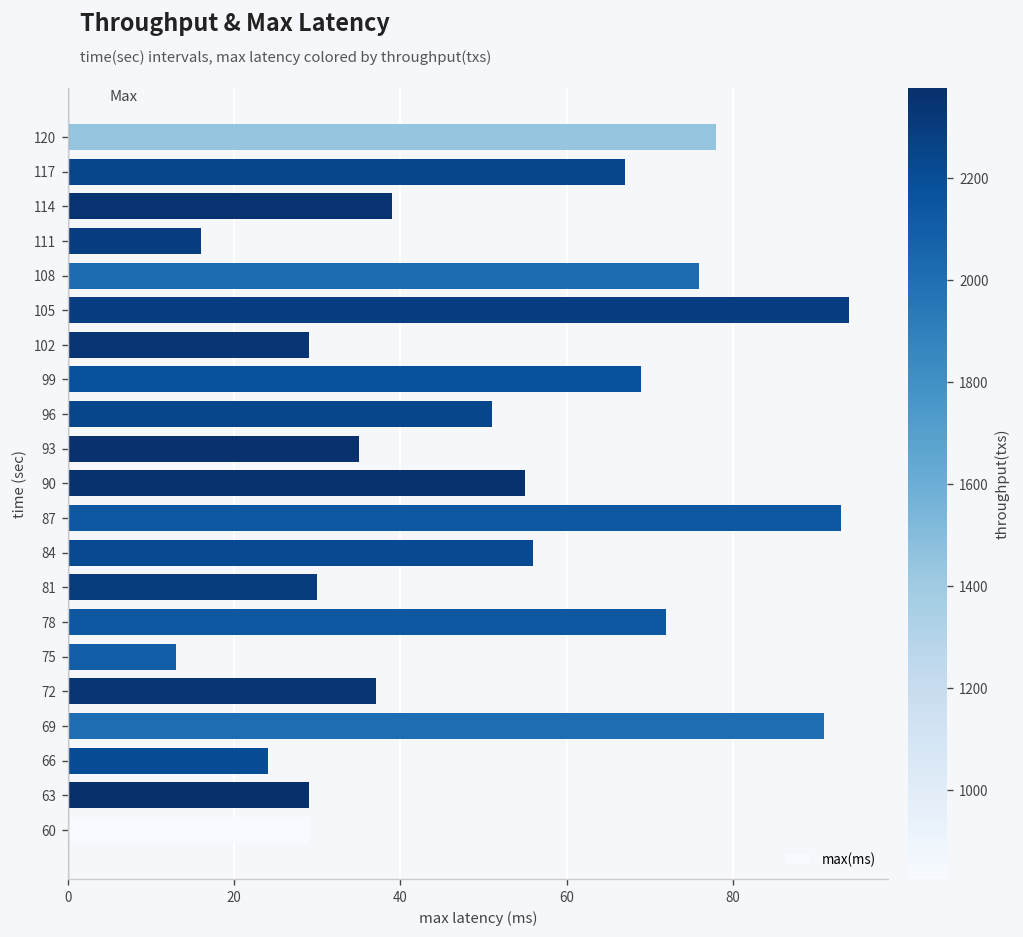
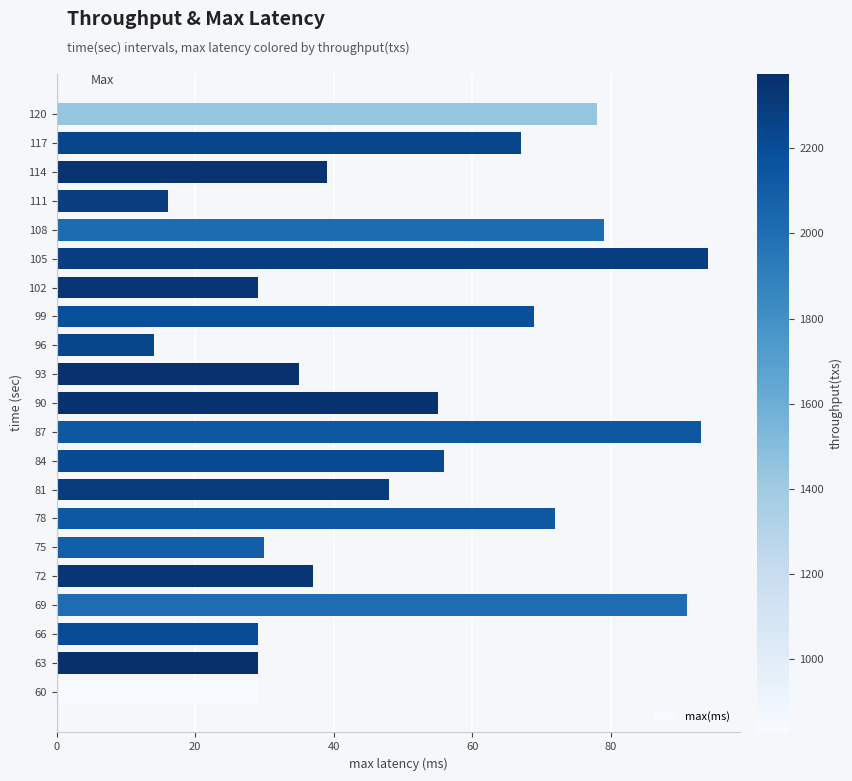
  {
    "120": 78,
    "117": 67,
    "114": 39,
    "111": 16,
-   "108": 76,
+   "108": 79,
    "105": 94,
    "102": 29,
    "99": 69,
-   "96": 51,
+   "96": 14,
    "93": 35,
    "90": 55,
    "87": 93,
    "84": 56,
-   "81": 30,
+   "81": 48,
    "78": 72,
-   "75": 13,
+   "75": 30,
    "72": 37,
    "69": 91,
-   "66": 24,
+   "66": 29,
    "63": 29,
    "60": 29
  }
